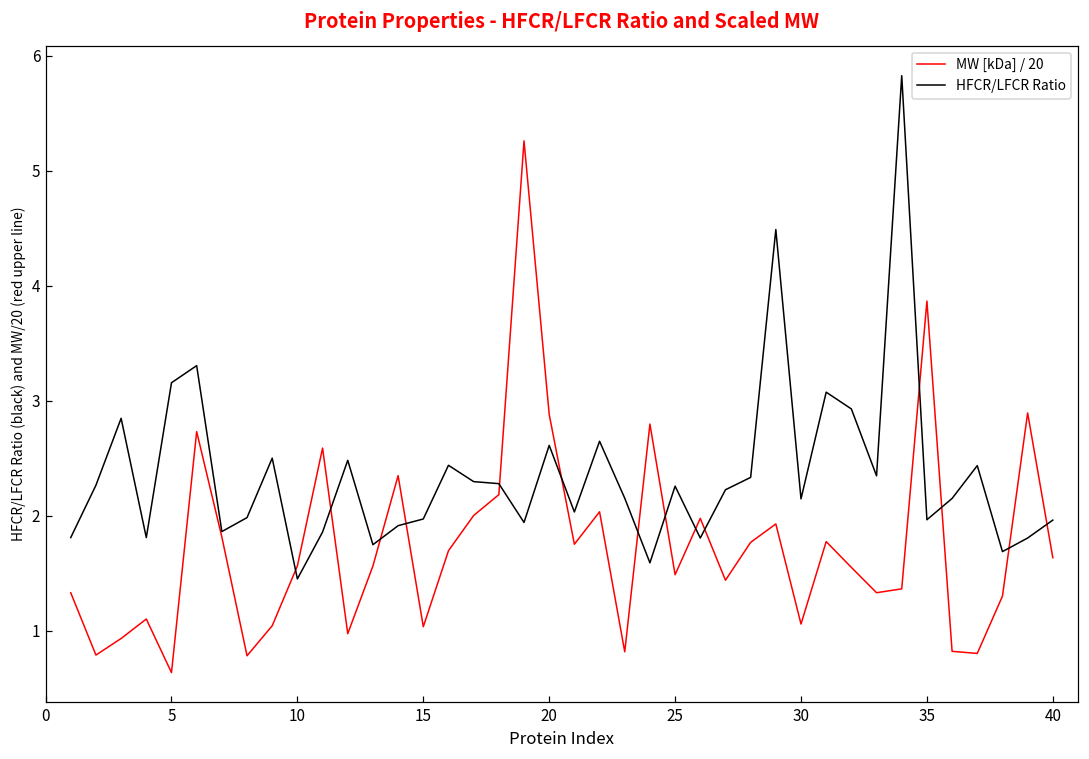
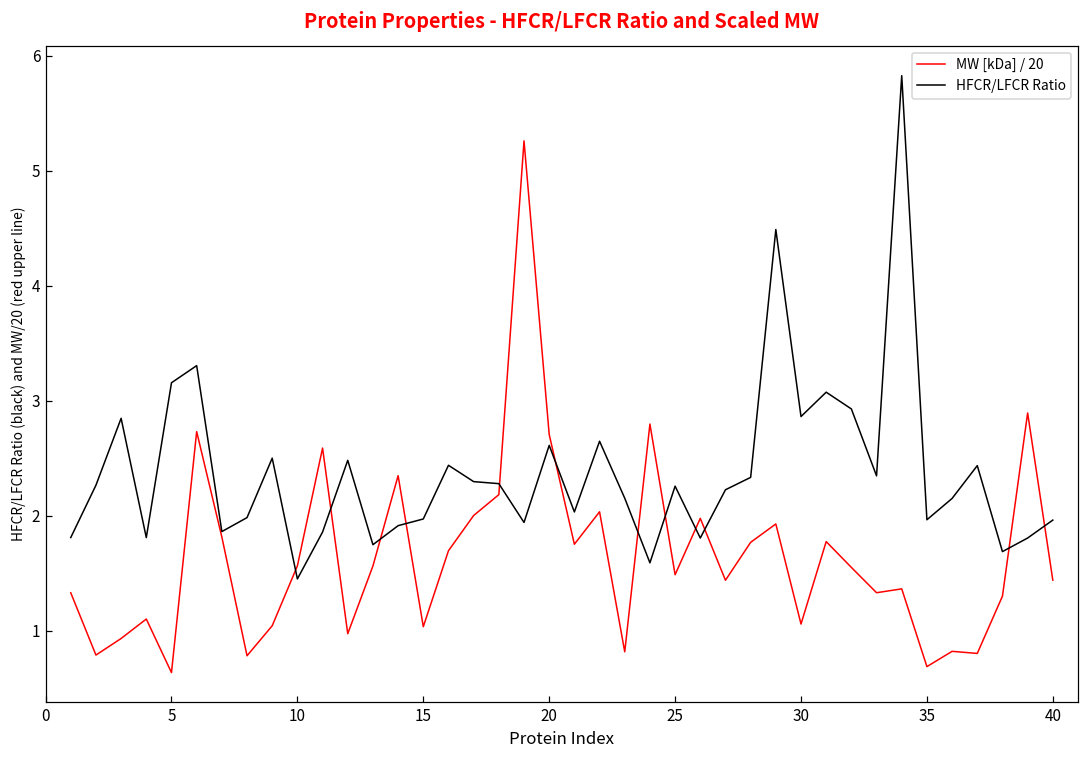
  {
    "MW [kDa] / 20": {
      "5": 0.64,
      "10": 1.56,
      "15": 1.03,
-     "20": 2.88,
+     "20": 2.71,
      "25": 1.49,
      "30": 1.06,
-     "35": 3.87,
-     "40": 1.63
+     "35": 0.69,
+     "40": 1.44
    },
    "HFCR/LFCR Ratio": {
      "5": 3.16,
      "10": 1.45,
      "15": 1.97,
      "20": 2.61,
      "25": 2.26,
-     "30": 2.15,
+     "30": 2.86,
      "35": 1.96,
      "40": 1.96
    }
  }
